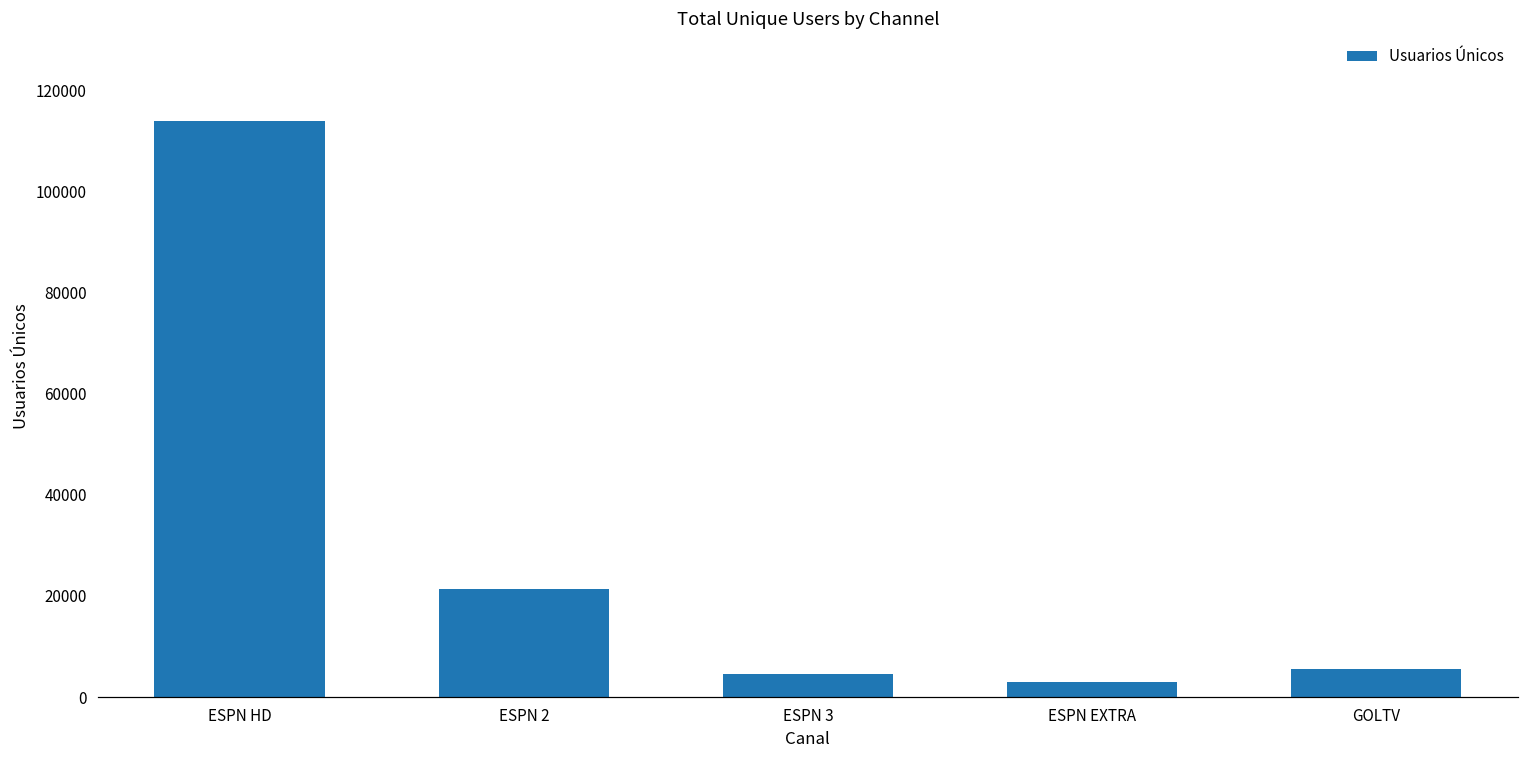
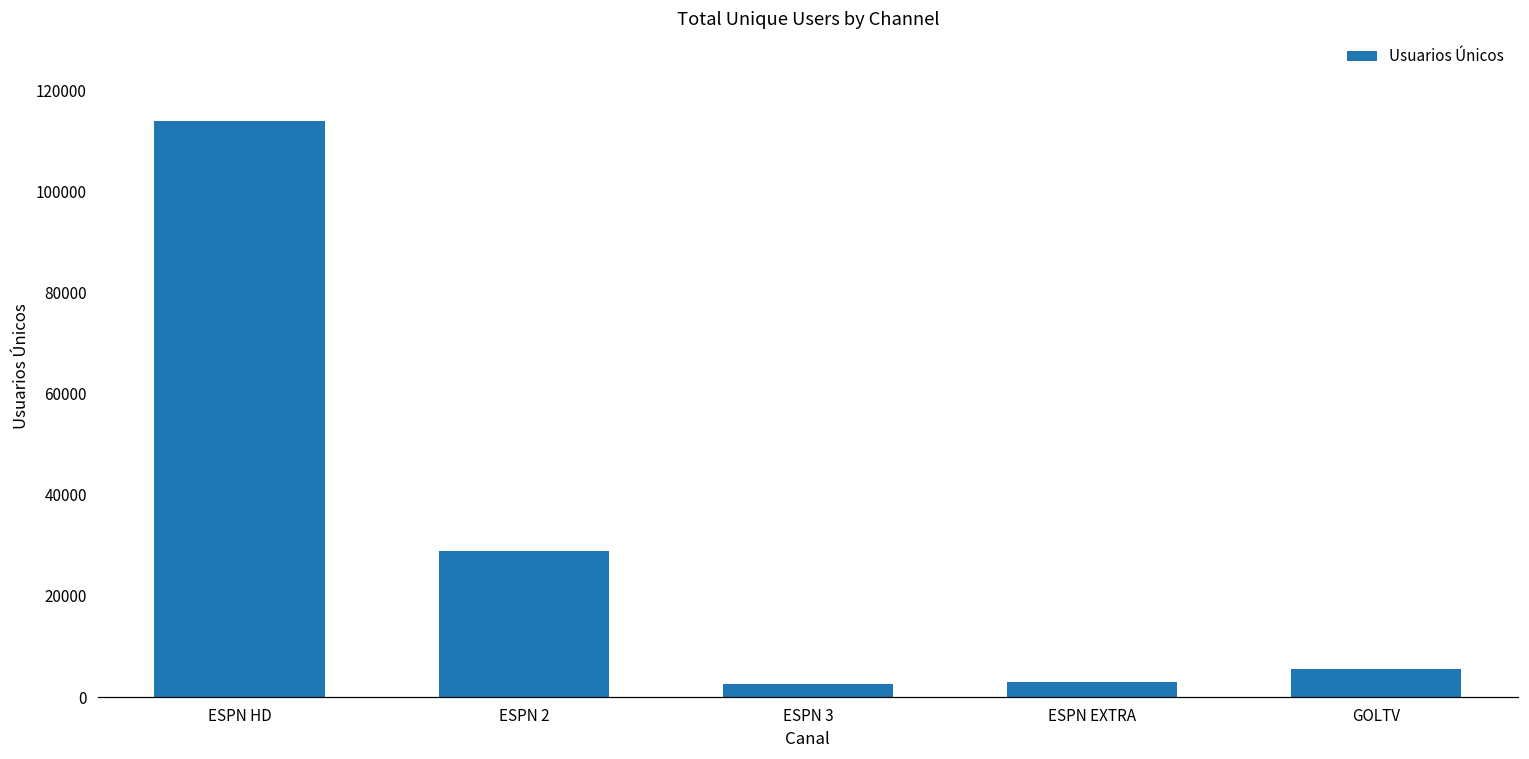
  {
    "ESPN HD": 114000,
-   "ESPN 2": 21000,
-   "ESPN 3": 5000,
+   "ESPN 2": 29000,
+   "ESPN 3": 3000,
    "ESPN EXTRA": 3000,
    "GOLTV": 6000
  }
